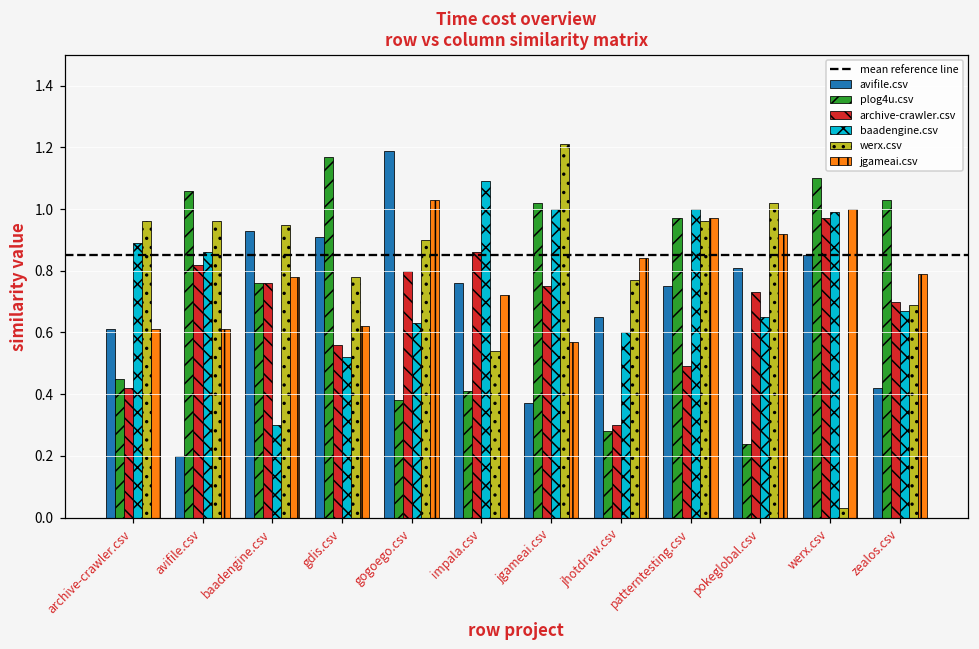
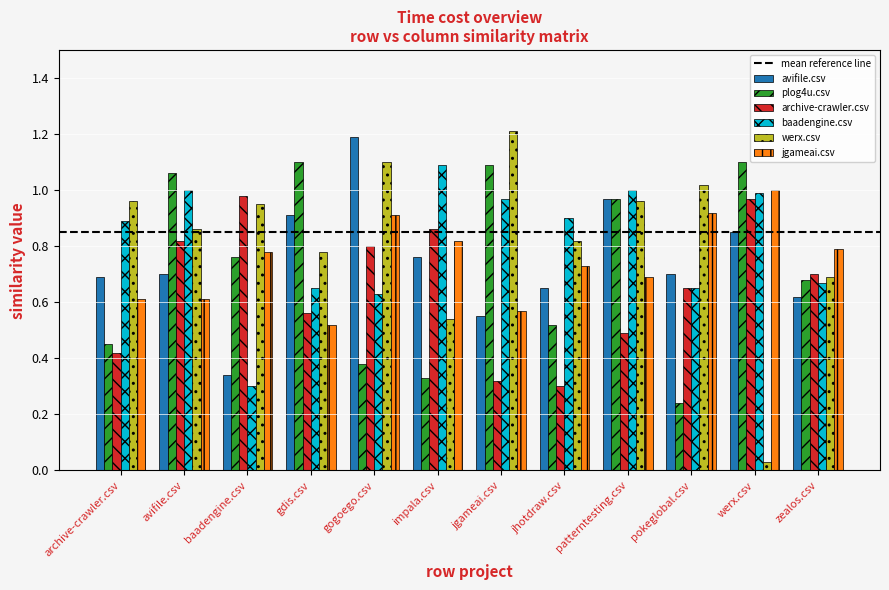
  {
    "avifile.csv": {
-     "archive-crawler.csv": 0.61,
-     "avifile.csv": 0.2,
-     "baadengine.csv": 0.93,
+     "archive-crawler.csv": 0.69,
+     "avifile.csv": 0.7,
+     "baadengine.csv": 0.34,
      "gdis.csv": 0.91,
      "gogoego.csv": 1.19,
      "impala.csv": 0.76,
-     "jgameai.csv": 0.37,
+     "jgameai.csv": 0.55,
      "jhotdraw.csv": 0.65,
-     "patterntesting.csv": 0.75,
-     "pokeglobal.csv": 0.81,
+     "patterntesting.csv": 0.97,
+     "pokeglobal.csv": 0.70,
      "werx.csv": 0.85,
-     "zealos.csv": 0.42
+     "zealos.csv": 0.62
    },
    "plog4u.csv": {
      "archive-crawler.csv": 0.45,
      "avifile.csv": 1.06,
      "baadengine.csv": 0.76,
-     "gdis.csv": 1.17,
+     "gdis.csv": 1.10,
      "gogoego.csv": 0.38,
-     "impala.csv": 0.41,
-     "jgameai.csv": 1.02,
-     "jhotdraw.csv": 0.28,
+     "impala.csv": 0.33,
+     "jgameai.csv": 1.09,
+     "jhotdraw.csv": 0.52,
      "patterntesting.csv": 0.97,
      "pokeglobal.csv": 0.24,
      "werx.csv": 1.10,
-     "zealos.csv": 1.03
+     "zealos.csv": 0.68
    },
    "archive-crawler.csv": {
      "archive-crawler.csv": 0.42,
      "avifile.csv": 0.82,
-     "baadengine.csv": 0.76,
+     "baadengine.csv": 0.98,
      "gdis.csv": 0.56,
      "gogoego.csv": 0.80,
      "impala.csv": 0.86,
-     "jgameai.csv": 0.75,
+     "jgameai.csv": 0.32,
      "jhotdraw.csv": 0.30,
      "patterntesting.csv": 0.49,
-     "pokeglobal.csv": 0.73,
+     "pokeglobal.csv": 0.65,
      "werx.csv": 0.97,
      "zealos.csv": 0.70
    },
    "baadengine.csv": {
      "archive-crawler.csv": 0.89,
-     "avifile.csv": 0.86,
+     "avifile.csv": 1.00,
      "baadengine.csv": 0.30,
-     "gdis.csv": 0.52,
+     "gdis.csv": 0.65,
      "gogoego.csv": 0.63,
      "impala.csv": 1.09,
-     "jgameai.csv": 1.00,
-     "jhotdraw.csv": 0.6,
+     "jgameai.csv": 0.97,
+     "jhotdraw.csv": 0.9,
      "patterntesting.csv": 1.00,
      "pokeglobal.csv": 0.65,
      "werx.csv": 0.99,
      "zealos.csv": 0.67
    },
    "werx.csv": {
      "archive-crawler.csv": 0.96,
-     "avifile.csv": 0.96,
+     "avifile.csv": 0.86,
      "baadengine.csv": 0.95,
      "gdis.csv": 0.78,
-     "gogoego.csv": 0.9,
+     "gogoego.csv": 1.1,
      "impala.csv": 0.54,
      "jgameai.csv": 1.21,
-     "jhotdraw.csv": 0.77,
+     "jhotdraw.csv": 0.82,
      "patterntesting.csv": 0.96,
      "pokeglobal.csv": 1.02,
      "werx.csv": 0.03,
      "zealos.csv": 0.69
    },
    "jgameai.csv": {
      "archive-crawler.csv": 0.61,
      "avifile.csv": 0.61,
      "baadengine.csv": 0.78,
-     "gdis.csv": 0.62,
-     "gogoego.csv": 1.03,
-     "impala.csv": 0.72,
+     "gdis.csv": 0.52,
+     "gogoego.csv": 0.91,
+     "impala.csv": 0.82,
      "jgameai.csv": 0.57,
-     "jhotdraw.csv": 0.84,
-     "patterntesting.csv": 0.97,
+     "jhotdraw.csv": 0.73,
+     "patterntesting.csv": 0.69,
      "pokeglobal.csv": 0.92,
      "werx.csv": 1.00,
      "zealos.csv": 0.79
    }
  }
